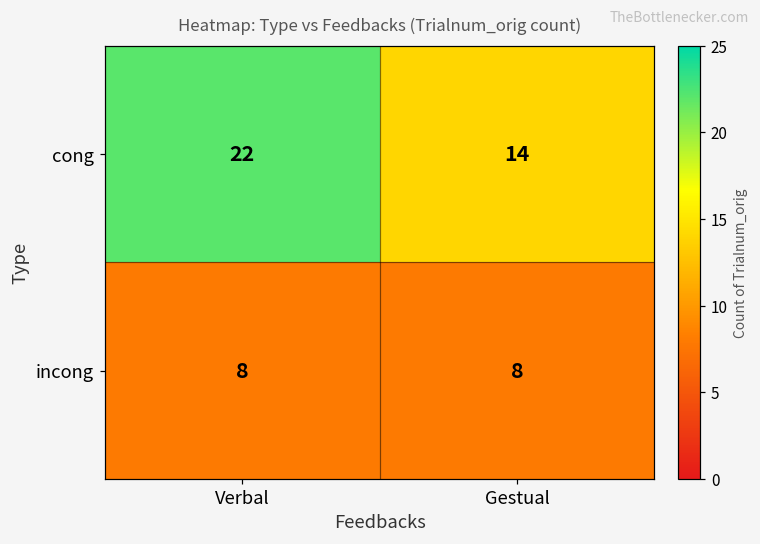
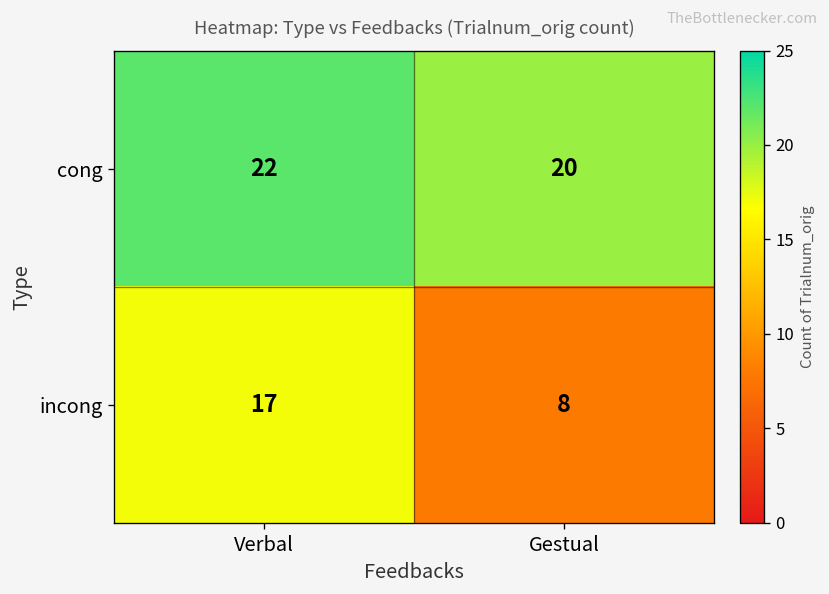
  {
    "cong": {
      "Verbal": 22,
-     "Gestual": 14
+     "Gestual": 20
    },
    "incong": {
-     "Verbal": 8,
+     "Verbal": 17,
      "Gestual": 8
    }
  }
